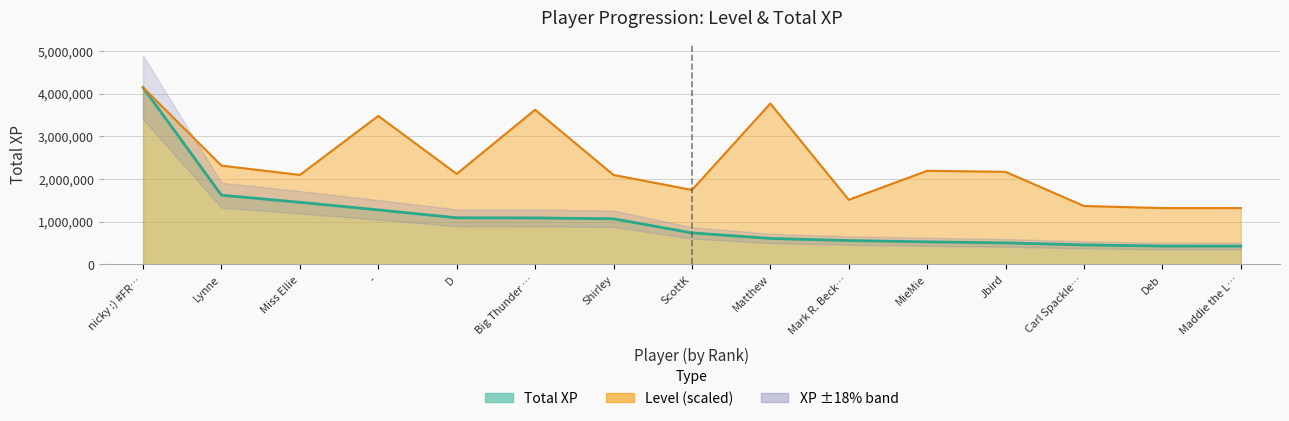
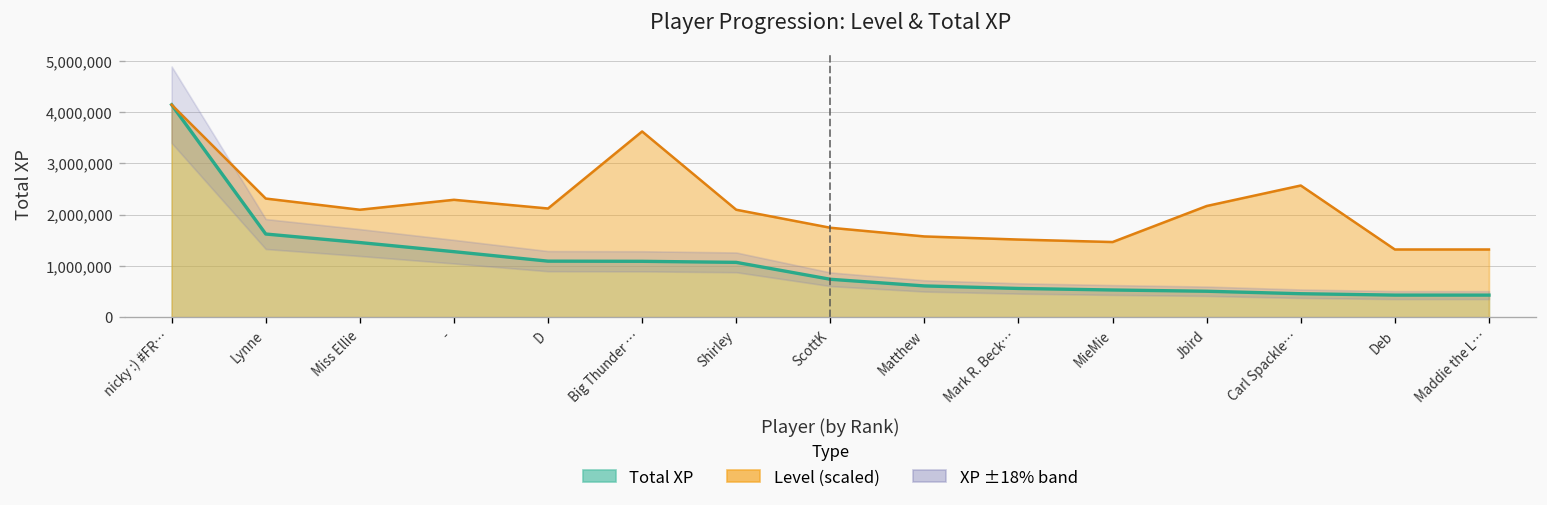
  {
    "Level (scaled)": {
      "Lynne": "2,300,000",
      "Miss Ellie": "2,100,000",
-     "-": "3,500,000",
+     "-": "2,300,000",
      "D": "2,100,000",
      "Big Thunder …": "3,600,000",
      "Shirley": "2,100,000",
      "ScottK": "1,700,000",
-     "Matthew": "3,800,000",
+     "Matthew": "1,600,000",
      "Mark R. Beck…": "1,500,000",
-     "MieMie": "2,200,000",
+     "MieMie": "1,500,000",
      "Jbird": "2,200,000",
-     "Carl Spackle…": "1,400,000",
+     "Carl Spackle…": "2,600,000",
      "Deb": "1,300,000",
      "Maddie the L…": "1,300,000"
    }
  }
